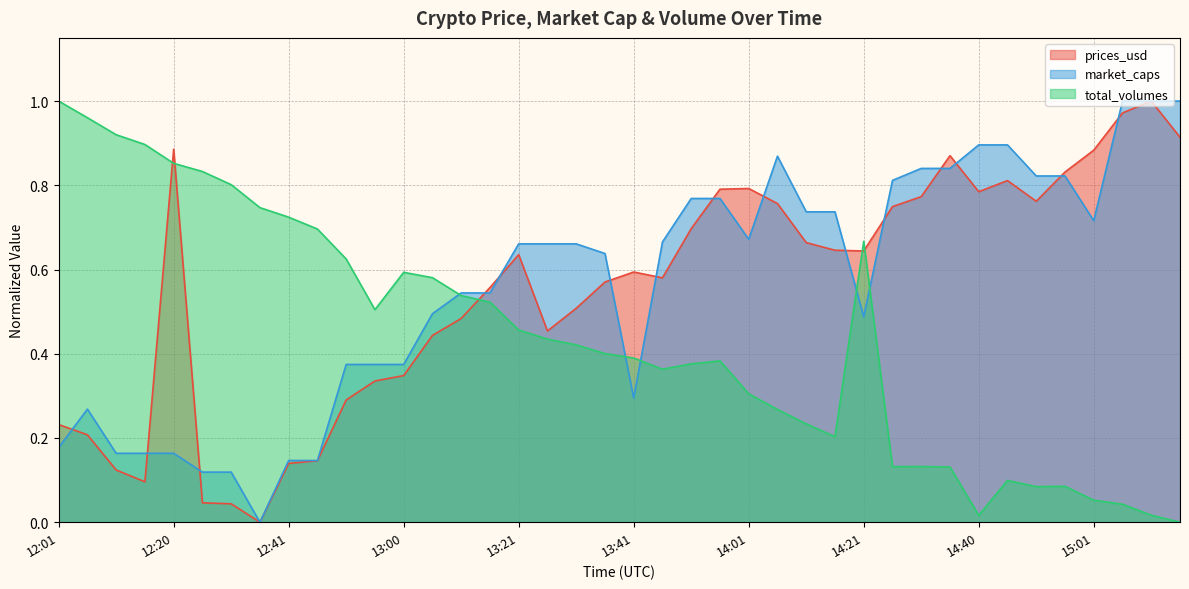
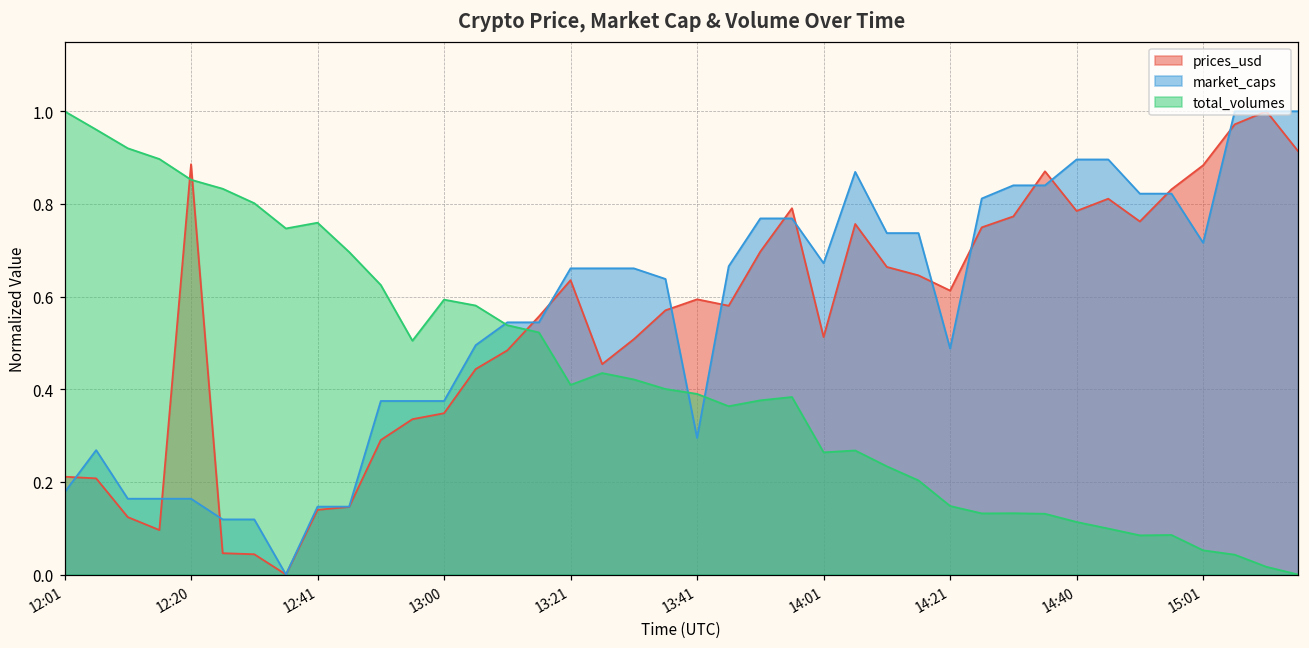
  {
    "prices_usd": {
-     "12:01": 0.23,
+     "12:01": 0.21,
      "12:20": 0.89,
      "12:41": 0.14,
      "13:00": 0.35,
      "13:21": 0.64,
      "13:41": 0.59,
-     "14:01": 0.79,
-     "14:21": 0.64,
+     "14:01": 0.51,
+     "14:21": 0.61,
      "14:40": 0.78,
      "15:01": 0.88
    },
    "market_caps": {
      "12:01": 0.18,
      "12:20": 0.16,
      "12:41": 0.15,
      "13:00": 0.37,
      "13:21": 0.66,
      "13:41": 0.29,
      "14:01": 0.67,
      "14:21": 0.49,
      "14:40": 0.90,
      "15:01": 0.72
    },
    "total_volumes": {
      "12:01": 1.00,
      "12:20": 0.85,
-     "12:41": 0.72,
+     "12:41": 0.76,
      "13:00": 0.59,
-     "13:21": 0.46,
+     "13:21": 0.41,
      "13:41": 0.39,
-     "14:01": 0.30,
-     "14:21": 0.67,
-     "14:40": 0.02,
+     "14:01": 0.26,
+     "14:21": 0.15,
+     "14:40": 0.11,
      "15:01": 0.05
    }
  }
